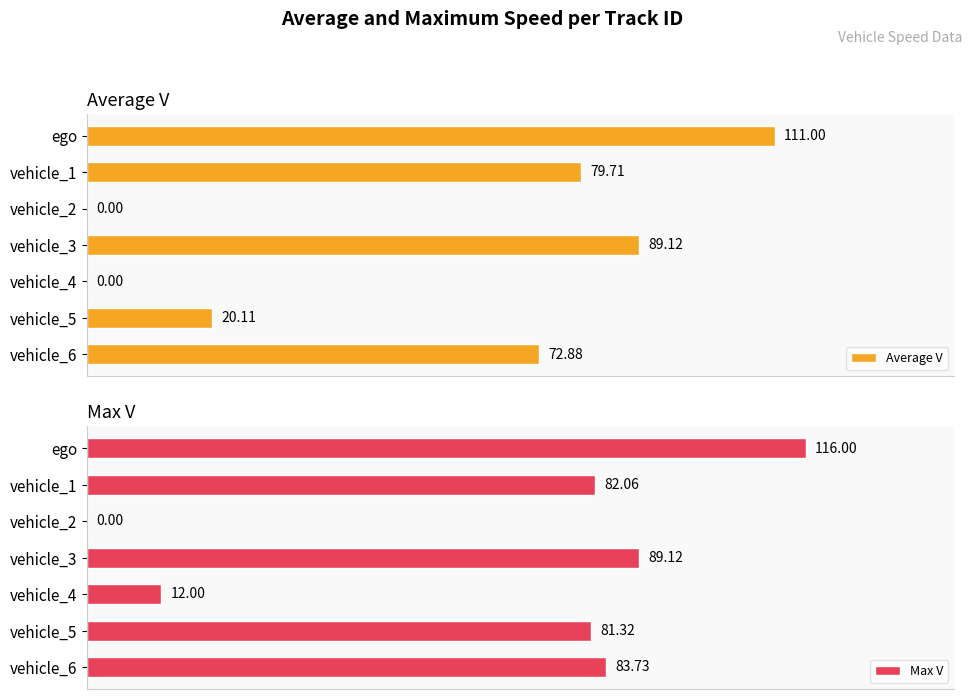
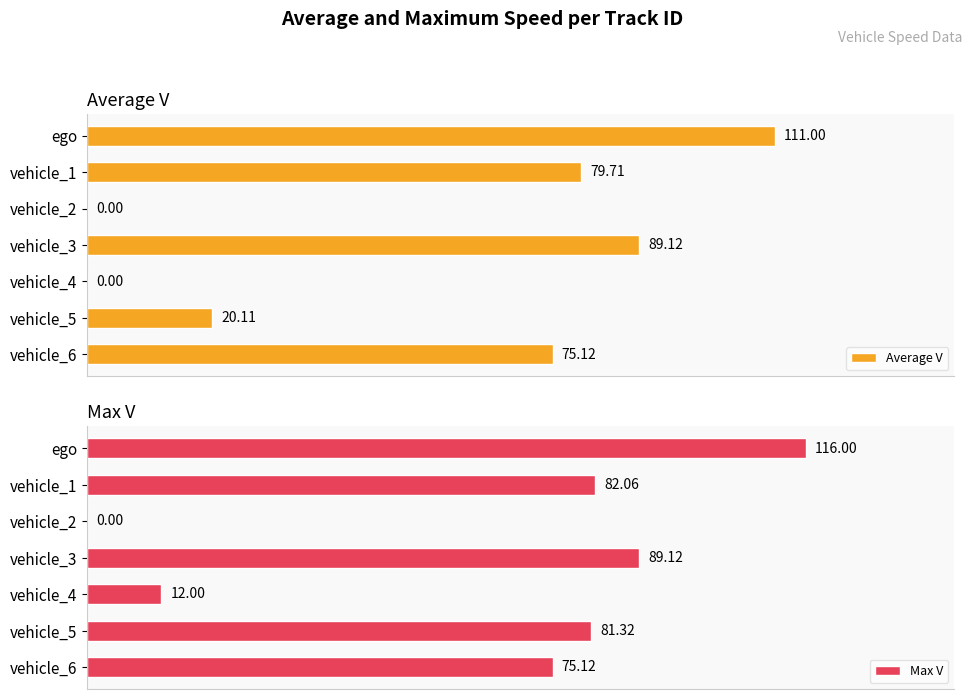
  {
    "Average V": {
      "ego": 111.00,
      "vehicle_1": 79.71,
      "vehicle_2": 0.00,
      "vehicle_3": 89.12,
      "vehicle_4": 0.00,
      "vehicle_5": 20.11,
-     "vehicle_6": 72.88
+     "vehicle_6": 75.12
    },
    "Max V": {
      "ego": 116.00,
      "vehicle_1": 82.06,
      "vehicle_2": 0.00,
      "vehicle_3": 89.12,
      "vehicle_4": 12.00,
      "vehicle_5": 81.32,
-     "vehicle_6": 83.73
+     "vehicle_6": 75.12
    }
  }
